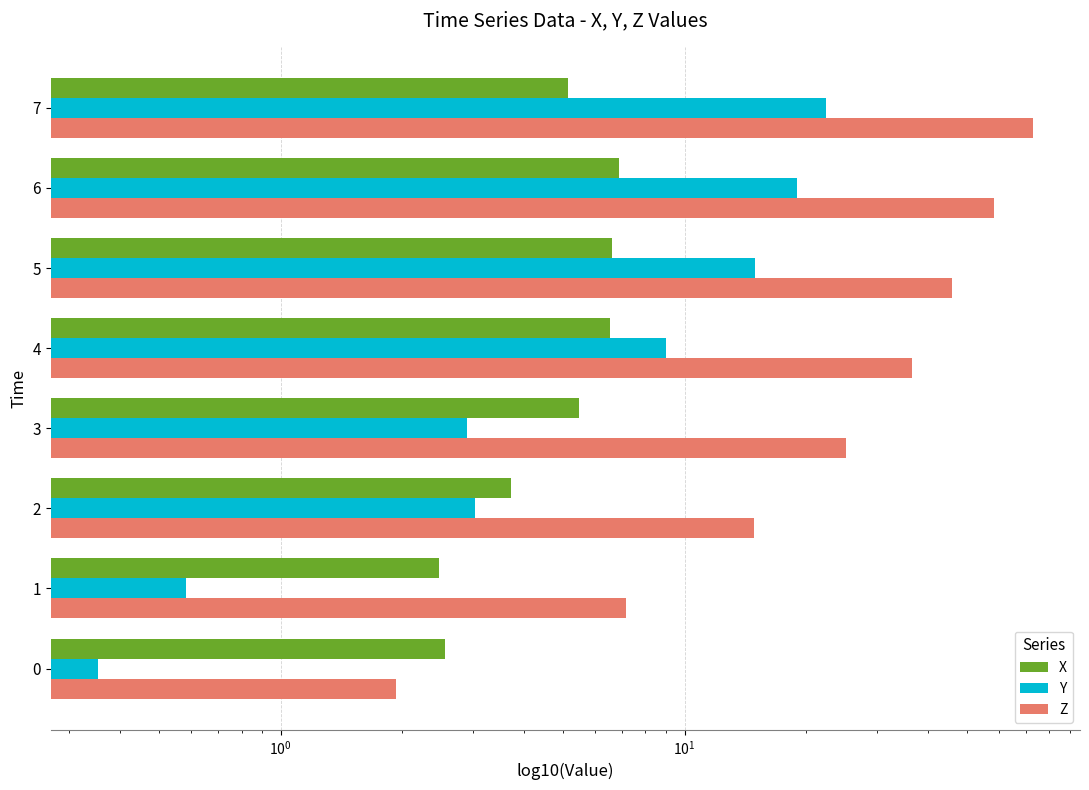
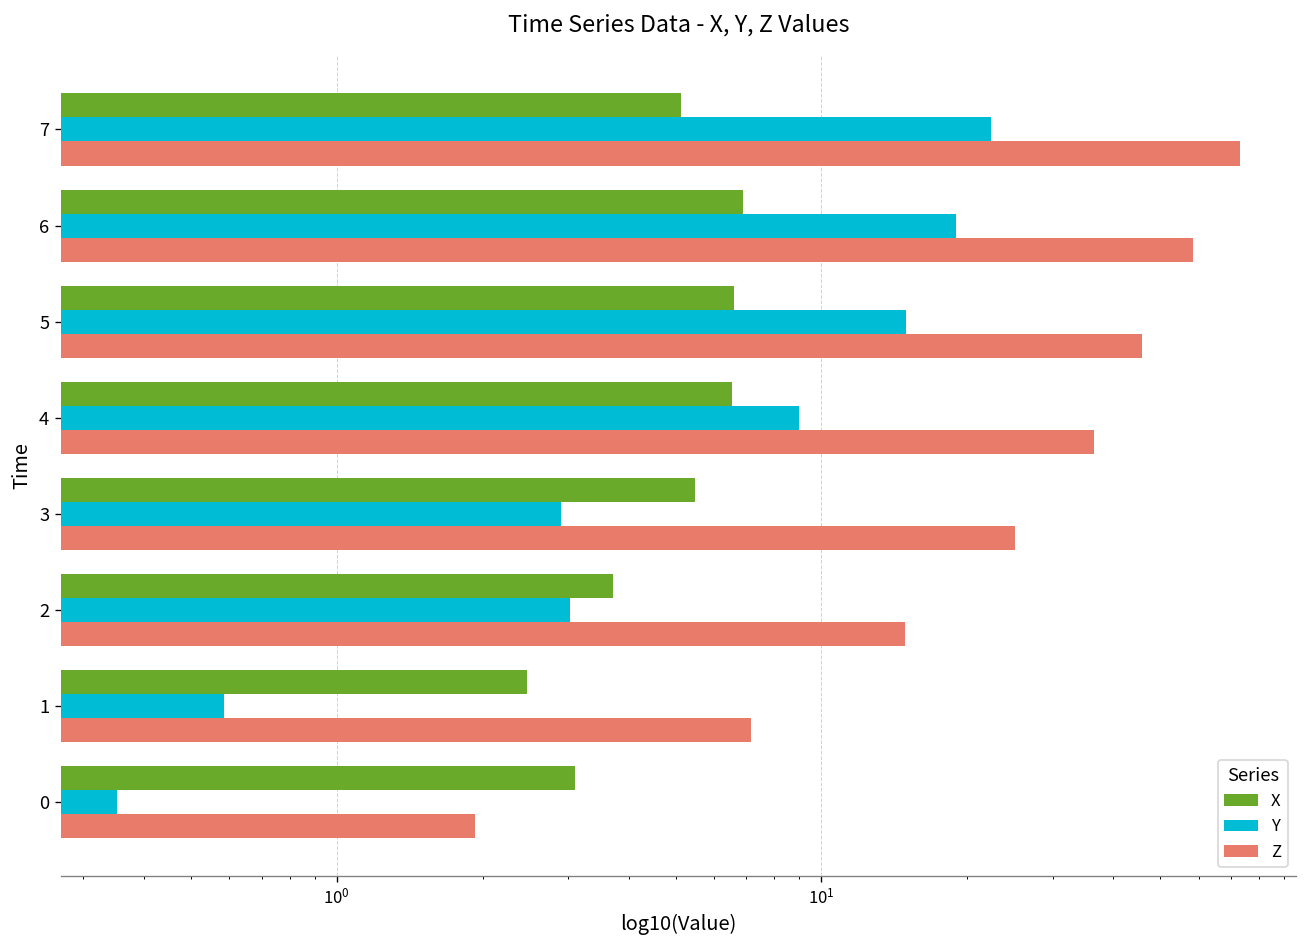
  {
    "X": {
      "7": 5.1,
      "6": 6.9,
      "5": 6.6,
      "4": 6.5,
      "3": 5.5,
      "2": 3.7,
      "1": 2.5,
-     "0": 2.6
+     "0": 3.1
    },
    "Y": {
      "7": 22,
      "6": 19,
      "5": 15.0,
      "4": 9.0,
      "3": 2.9,
      "2": 3.0,
      "1": 0.58,
      "0": 0.35
    },
    "Z": {
      "7": 73,
      "6": 59,
      "5": 46,
      "4": 36,
      "3": 25,
      "2": 14.9,
      "1": 7.2,
      "0": 1.9
    }
  }
